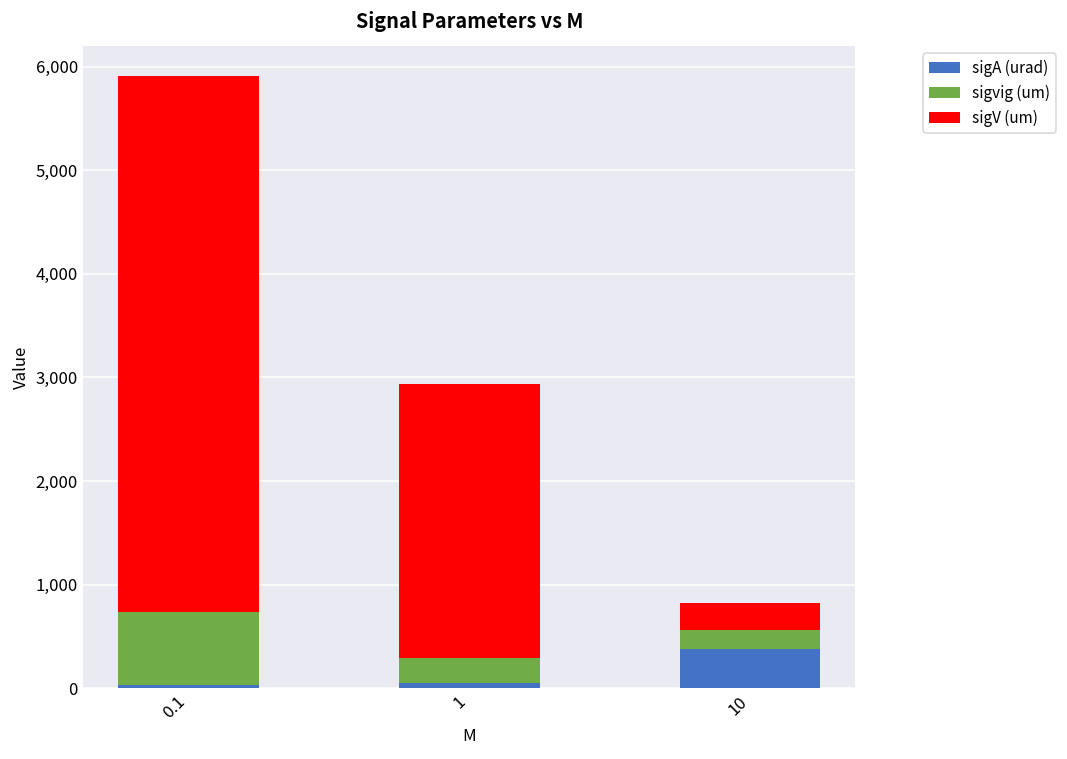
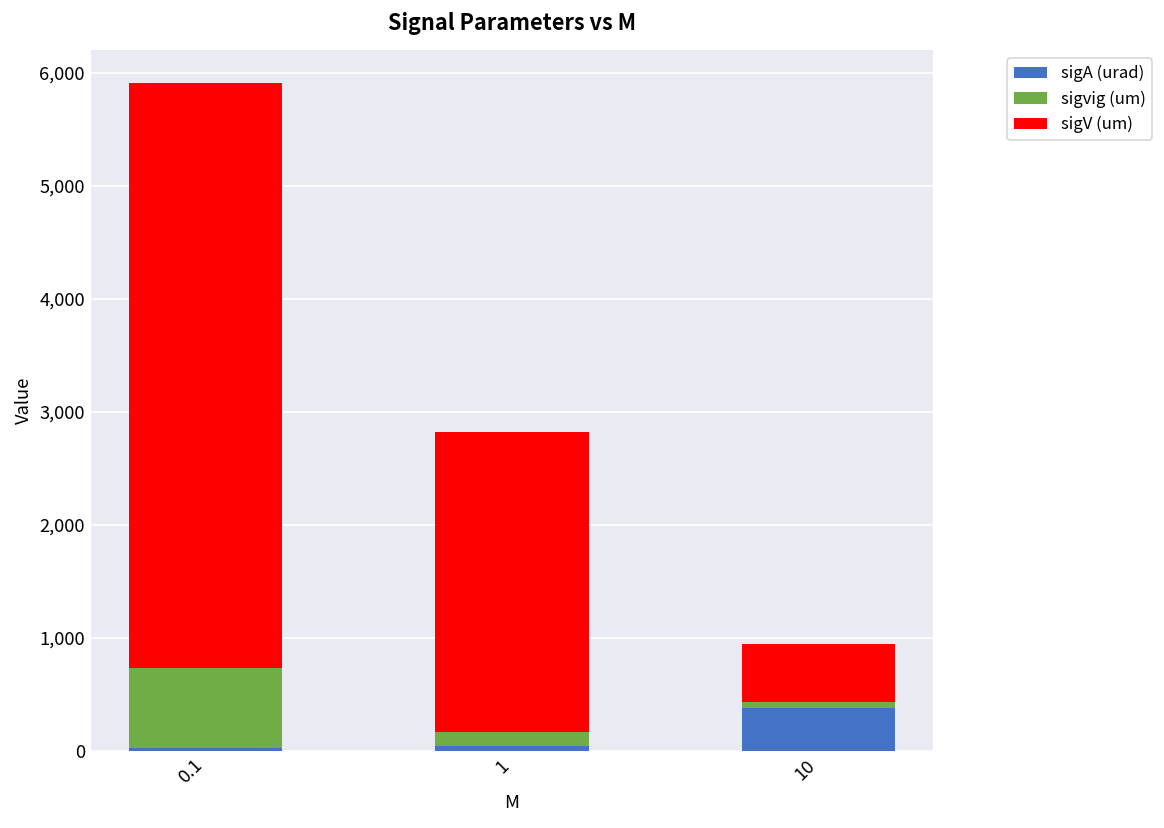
  {
    "sigA (urad)": {
      "0.1": "0",
      "1": "0",
      "10": "400"
    },
    "sigvig (um)": {
      "0.1": "700",
-     "1": "200",
-     "10": "200"
+     "1": "100",
+     "10": "100"
    },
    "sigV (um)": {
      "0.1": "5,200",
      "1": "2,700",
-     "10": "300"
+     "10": "500"
    }
  }
